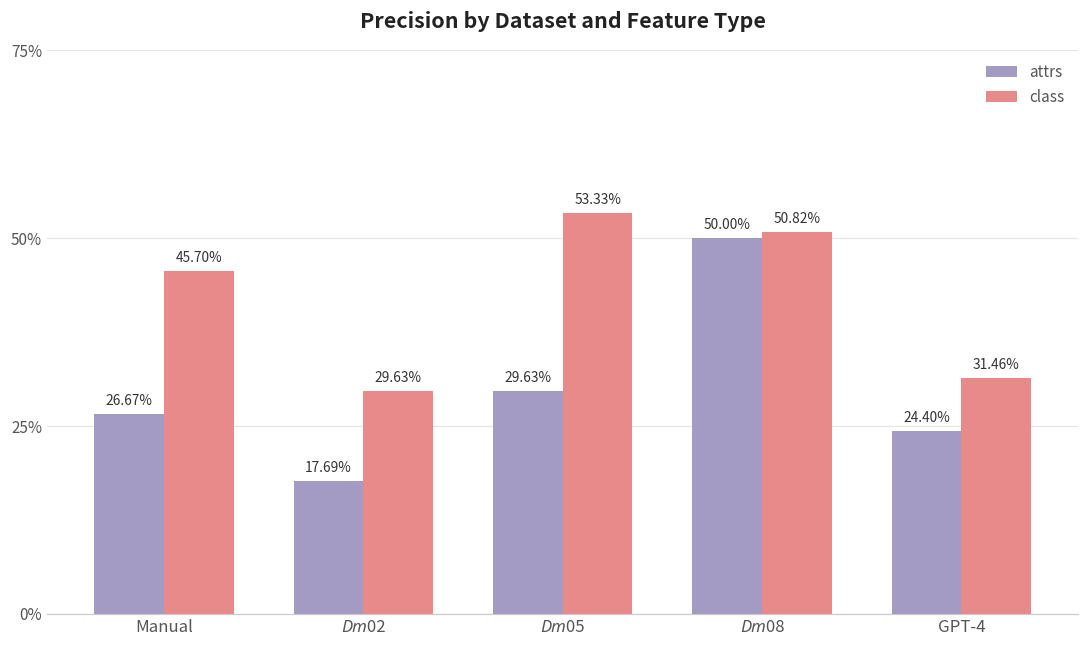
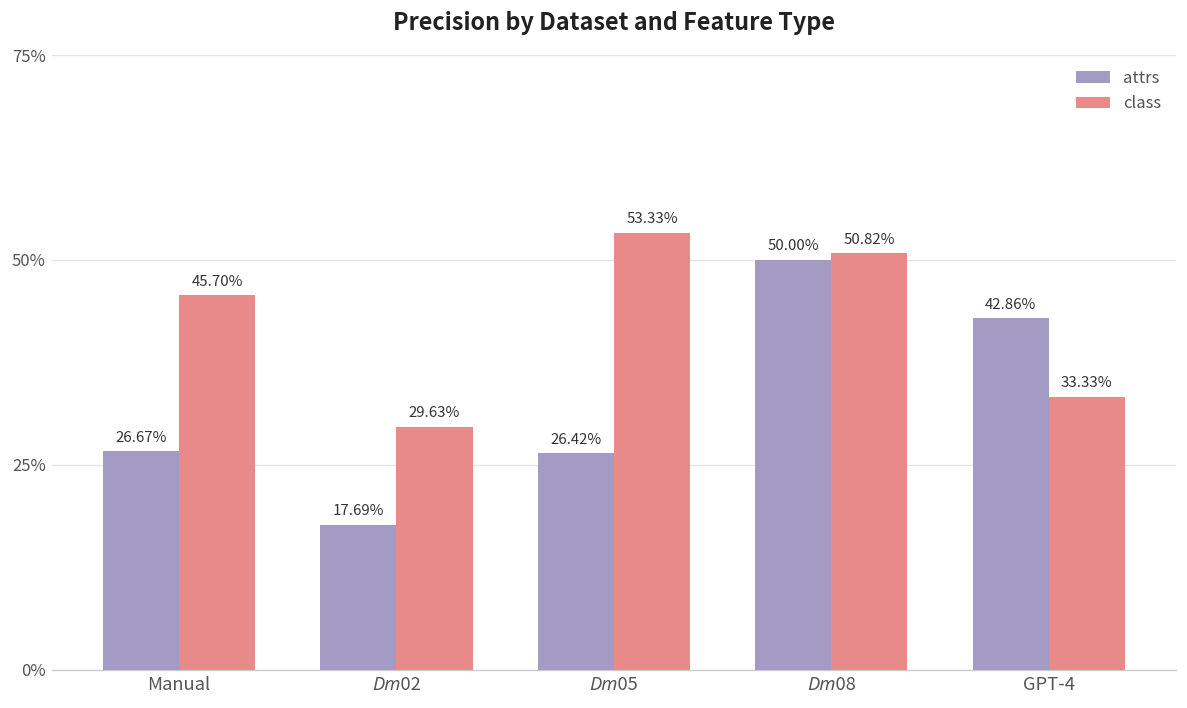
  {
    "attrs": {
      "Manual": "26.67%",
      "𝐷𝑚02": "17.69%",
-     "𝐷𝑚05": "29.63%",
+     "𝐷𝑚05": "26.42%",
      "𝐷𝑚08": "50.00%",
-     "GPT-4": "24.40%"
+     "GPT-4": "42.86%"
    },
    "class": {
      "Manual": "45.70%",
      "𝐷𝑚02": "29.63%",
      "𝐷𝑚05": "53.33%",
      "𝐷𝑚08": "50.82%",
-     "GPT-4": "31.46%"
+     "GPT-4": "33.33%"
    }
  }
